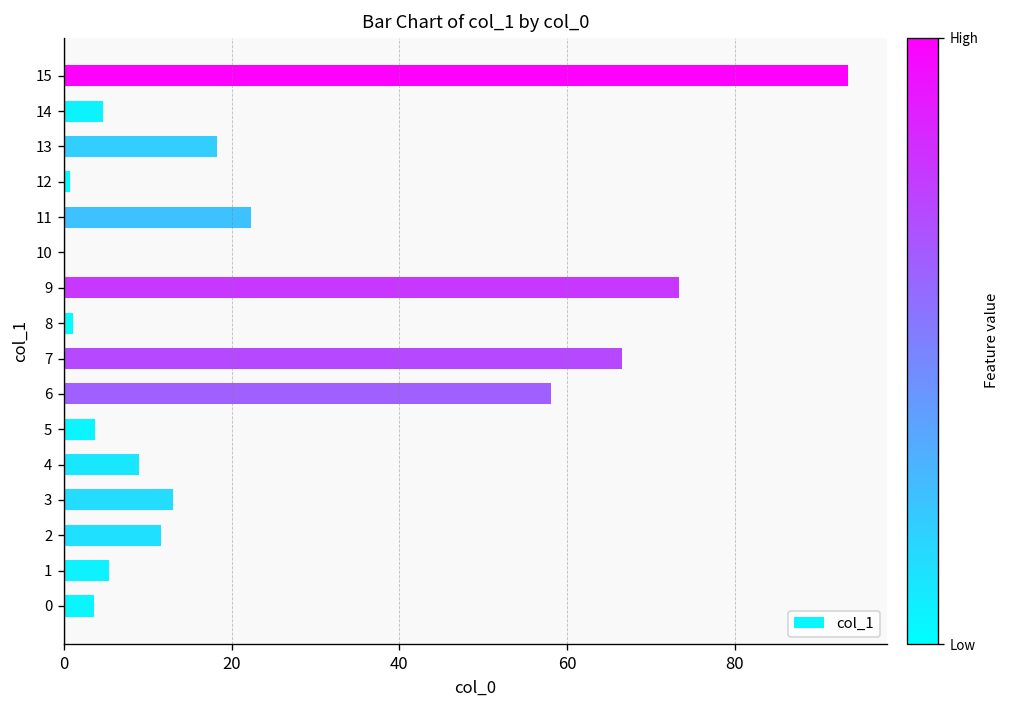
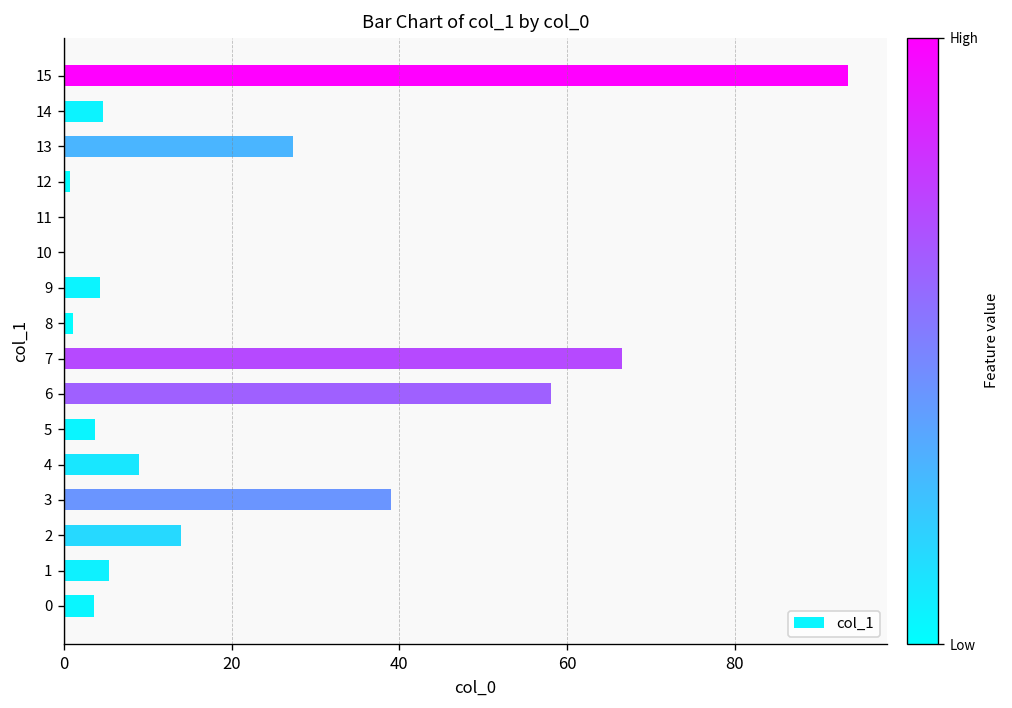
  {
    "15": 94,
    "14": 5,
-   "13": 18,
+   "13": 27,
    "12": 1,
-   "11": 22,
-   "9": 73,
+   "11": 0,
+   "9": 4,
    "8": 1,
    "7": 67,
    "6": 58,
    "5": 4,
    "4": 9,
-   "3": 13,
-   "2": 12,
+   "3": 39,
+   "2": 14,
    "1": 5,
    "0": 4
  }
